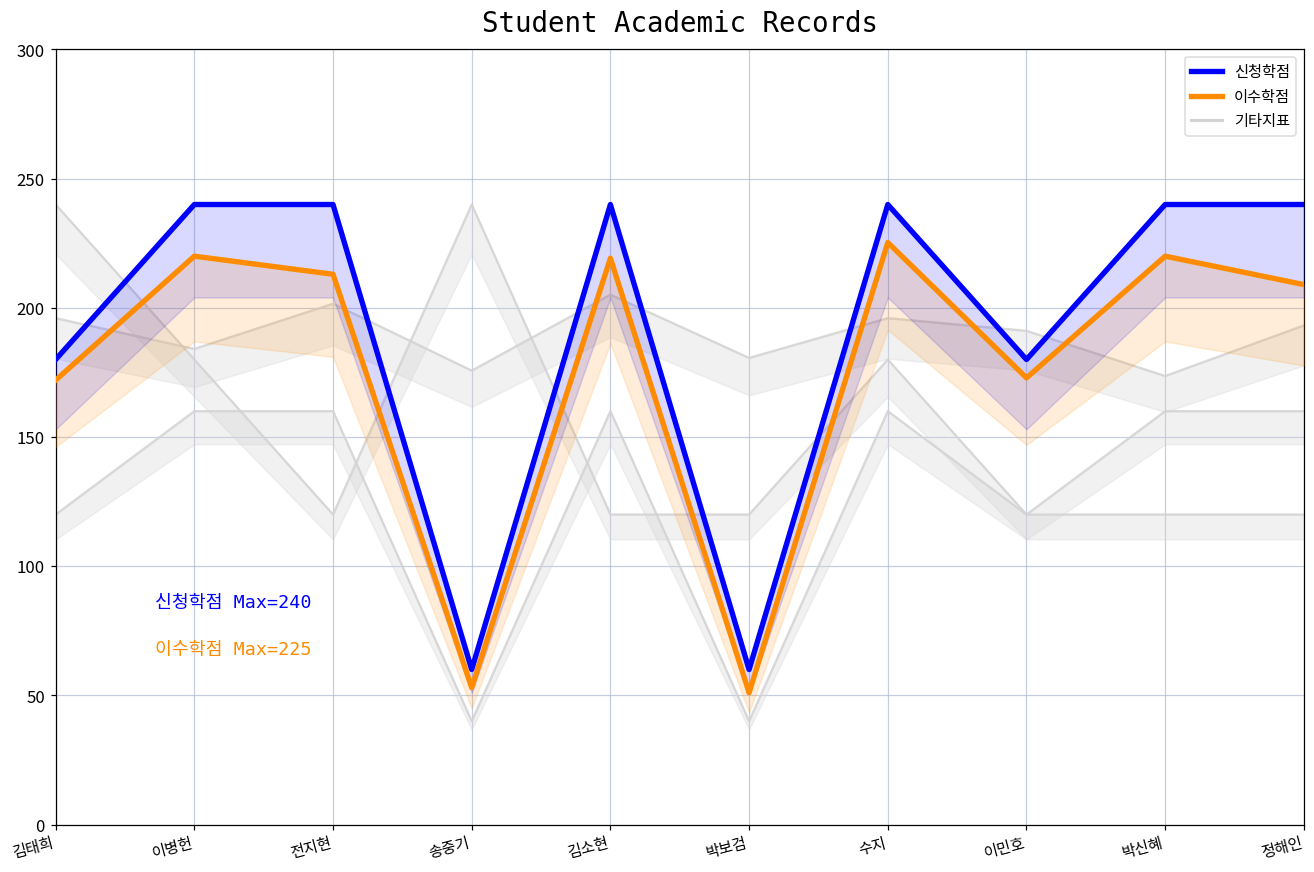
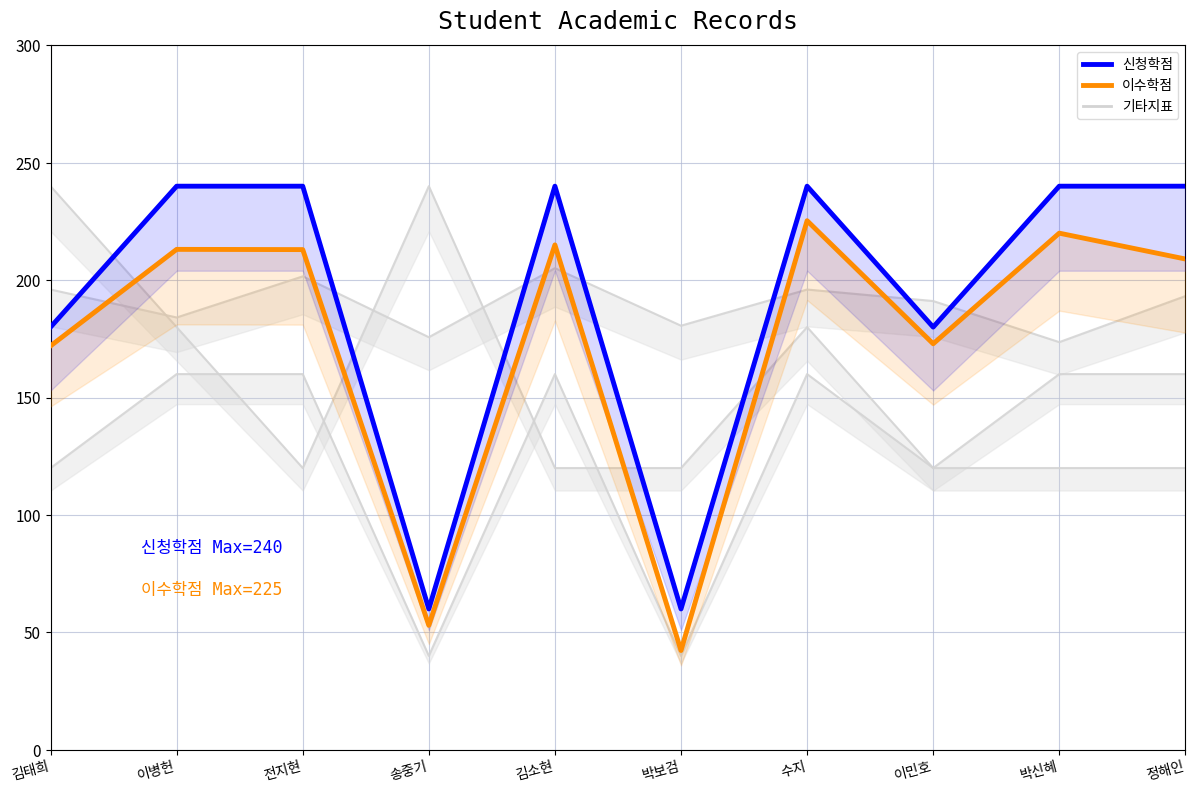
  {
    "신청학점": {
      "김태희": 180,
      "이병헌": 240,
      "전지현": 240,
      "송중기": 60,
      "김소현": 240,
      "박보검": 60,
      "수지": 240,
      "이민호": 180,
      "박신혜": 240,
      "정해인": 240
    },
    "이수학점": {
      "김태희": 172,
-     "이병헌": 220,
+     "이병헌": 213,
      "전지현": 213,
      "송중기": 53,
-     "김소현": 219,
-     "박보검": 51,
+     "김소현": 215,
+     "박보검": 42,
      "수지": 225,
      "이민호": 173,
      "박신혜": 220,
      "정해인": 209
    }
  }
